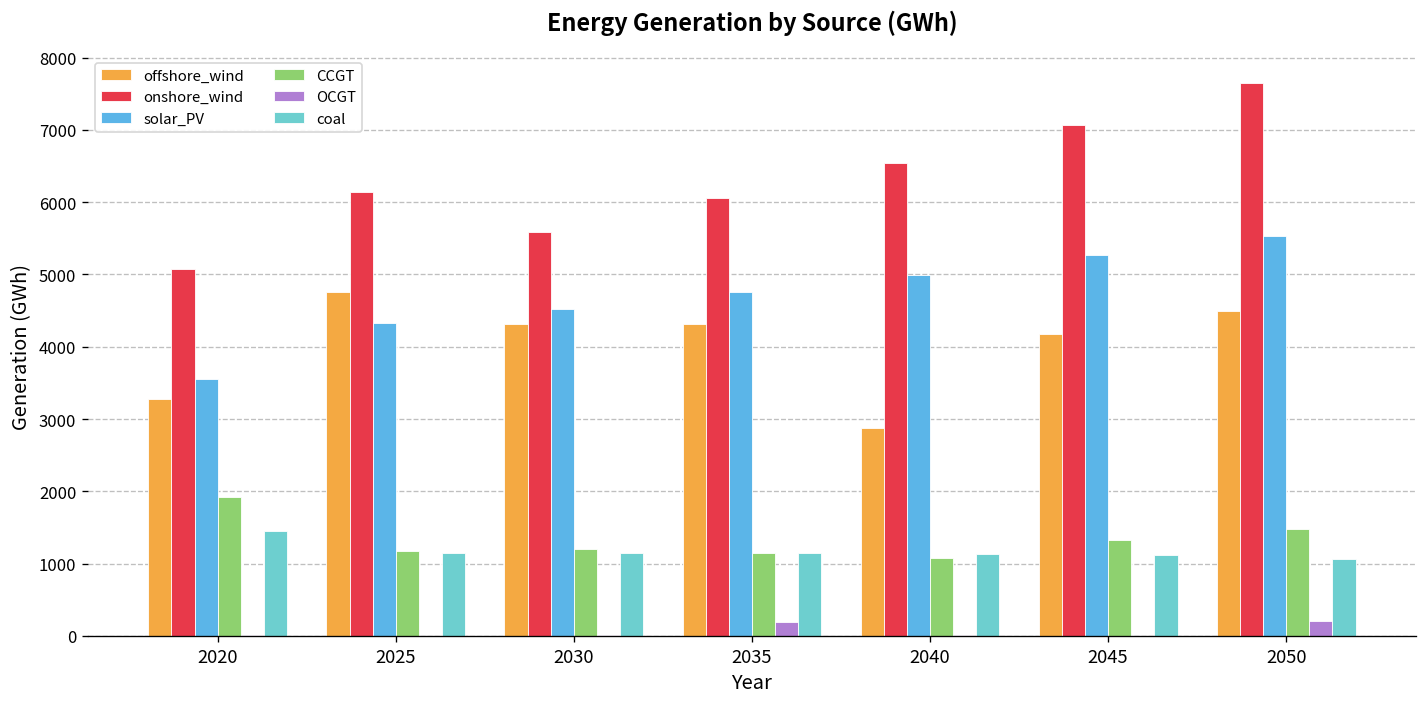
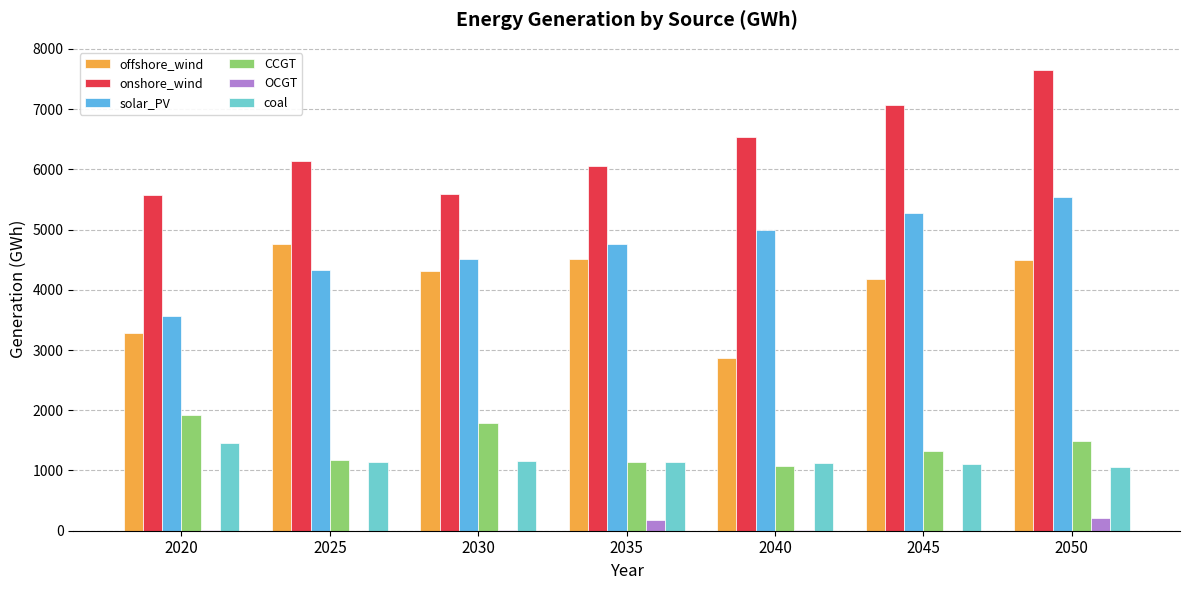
  {
    "offshore_wind": {
      "2020": 3300,
      "2025": 4800,
      "2030": 4300,
-     "2035": 4300,
+     "2035": 4500,
      "2040": 2900,
      "2045": 4200,
      "2050": 4500
    },
    "onshore_wind": {
-     "2020": 5100,
+     "2020": 5600,
      "2025": 6100,
      "2030": 5600,
      "2035": 6100,
      "2040": 6500,
      "2045": 7100,
      "2050": 7700
    },
    "CCGT": {
      "2020": 1900,
      "2025": 1200,
-     "2030": 1200,
+     "2030": 1800,
      "2035": 1100,
      "2040": 1100,
      "2045": 1300,
      "2050": 1500
    },
    "OCGT": {
      "2035": 200,
      "2050": 200
    }
  }
